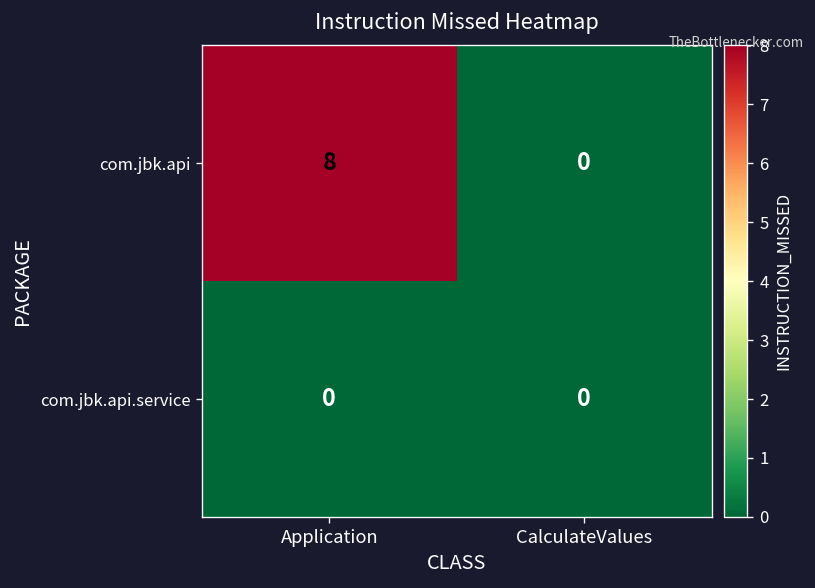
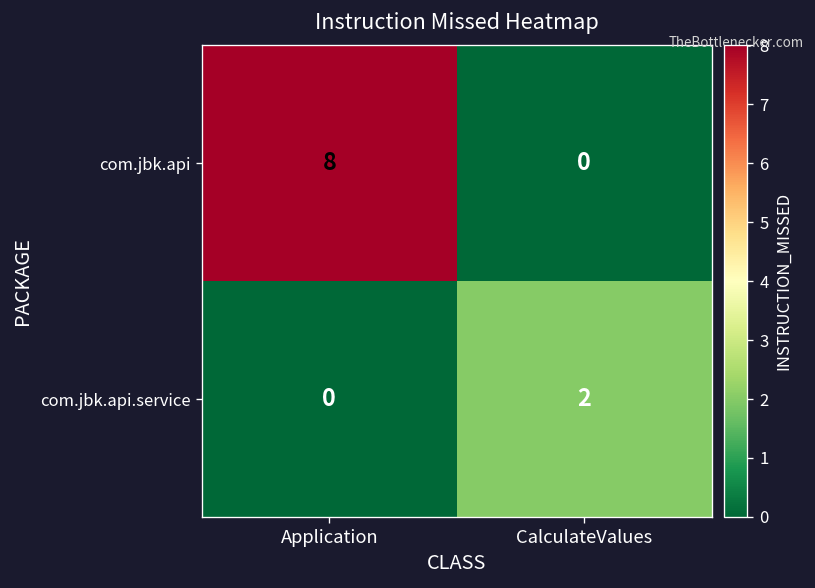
  {
    "com.jbk.api": {
      "Application": 8,
      "CalculateValues": 0
    },
    "com.jbk.api.service": {
      "Application": 0,
-     "CalculateValues": 0
+     "CalculateValues": 2
    }
  }
